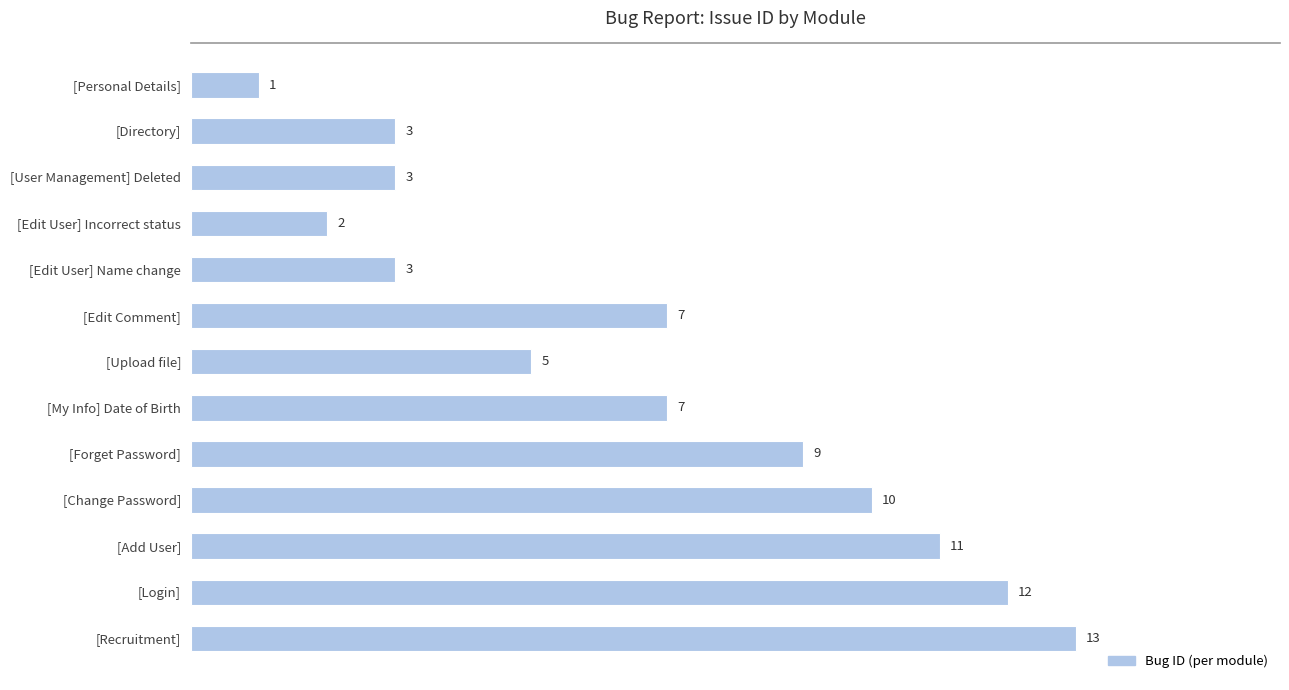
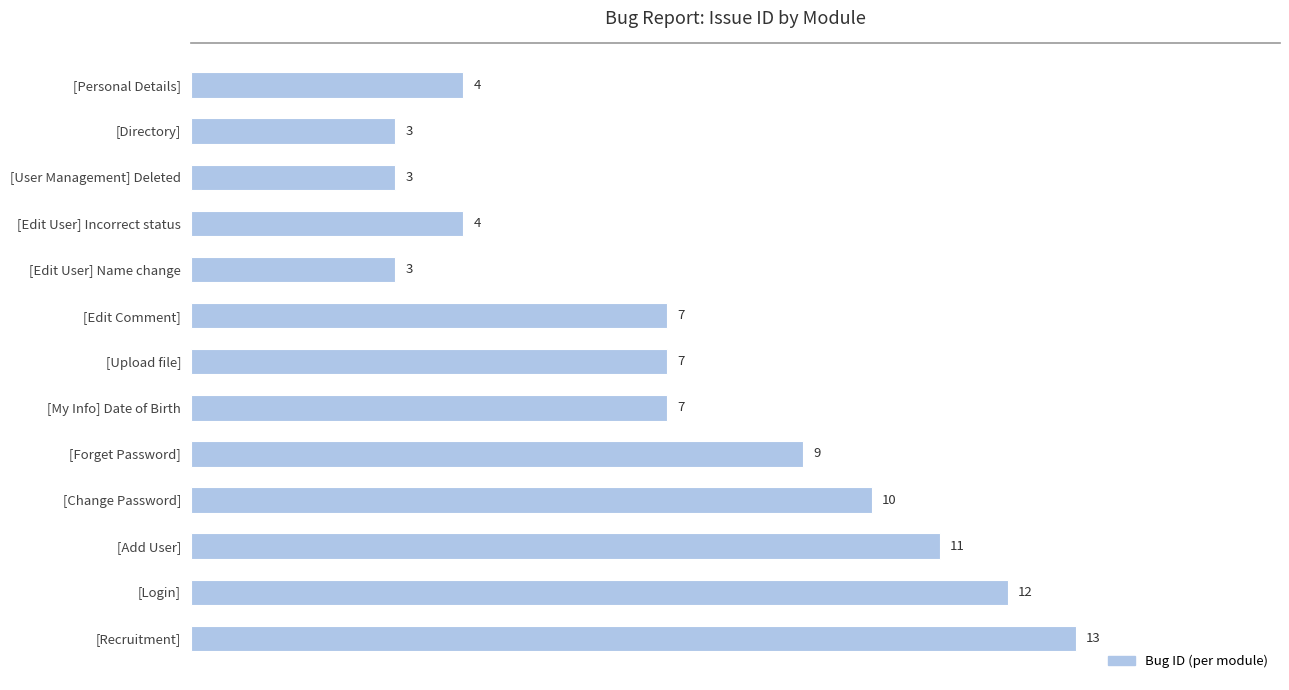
  {
-   "[Personal Details]": 1,
+   "[Personal Details]": 4,
    "[Directory]": 3,
    "[User Management] Deleted": 3,
-   "[Edit User] Incorrect status": 2,
+   "[Edit User] Incorrect status": 4,
    "[Edit User] Name change": 3,
    "[Edit Comment]": 7,
-   "[Upload file]": 5,
+   "[Upload file]": 7,
    "[My Info] Date of Birth": 7,
    "[Forget Password]": 9,
    "[Change Password]": 10,
    "[Add User]": 11,
    "[Login]": 12,
    "[Recruitment]": 13
  }
